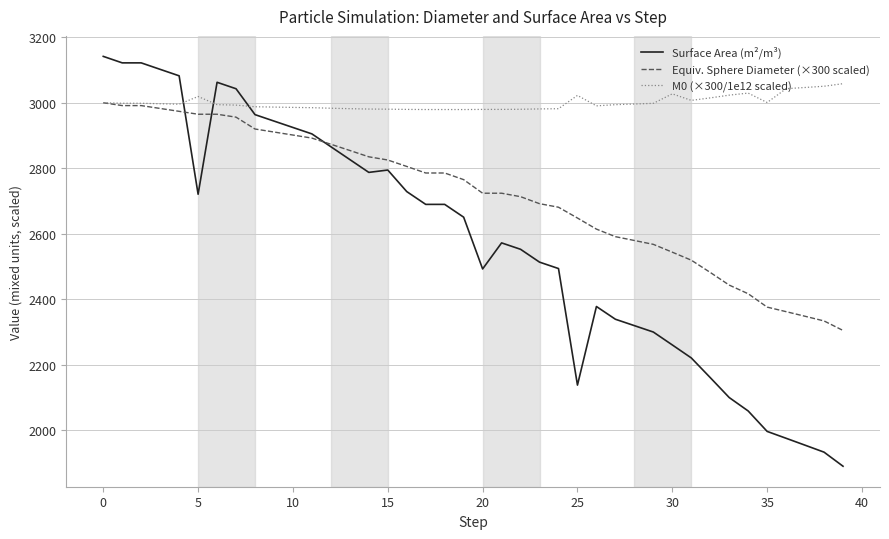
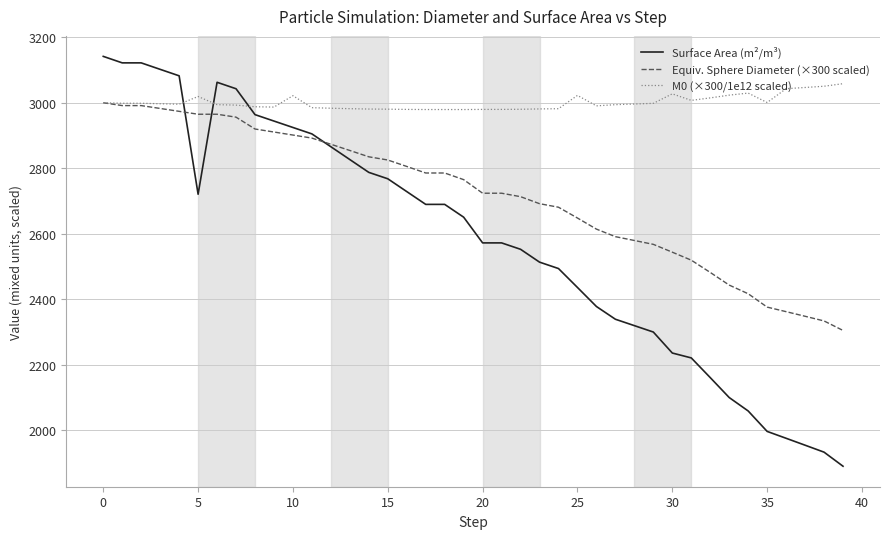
  {
    "Surface Area (m²/m³)": {
      "0": 3140,
      "5": 2720,
      "10": 2920,
-     "15": 2790,
-     "20": 2490,
-     "25": 2140,
-     "30": 2260,
+     "15": 2770,
+     "20": 2570,
+     "25": 2440,
+     "30": 2240,
      "35": 2000
    },
    "Equiv. Sphere Diameter (×300 scaled)": {
      "5": 2960,
      "10": 2900,
      "15": 2830,
      "20": 2720,
      "25": 2650,
      "30": 2540,
      "35": 2380
    },
    "M0 (×300/1e12 scaled)": {
      "5": 3020,
-     "10": 2990,
+     "10": 3020,
      "15": 2980,
      "20": 2980,
      "25": 3020,
      "30": 3030,
      "35": 3000
    }
  }
